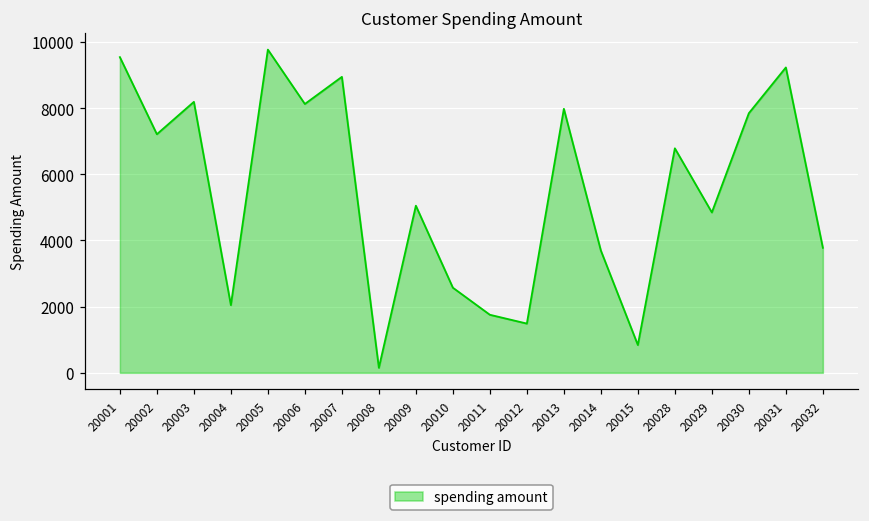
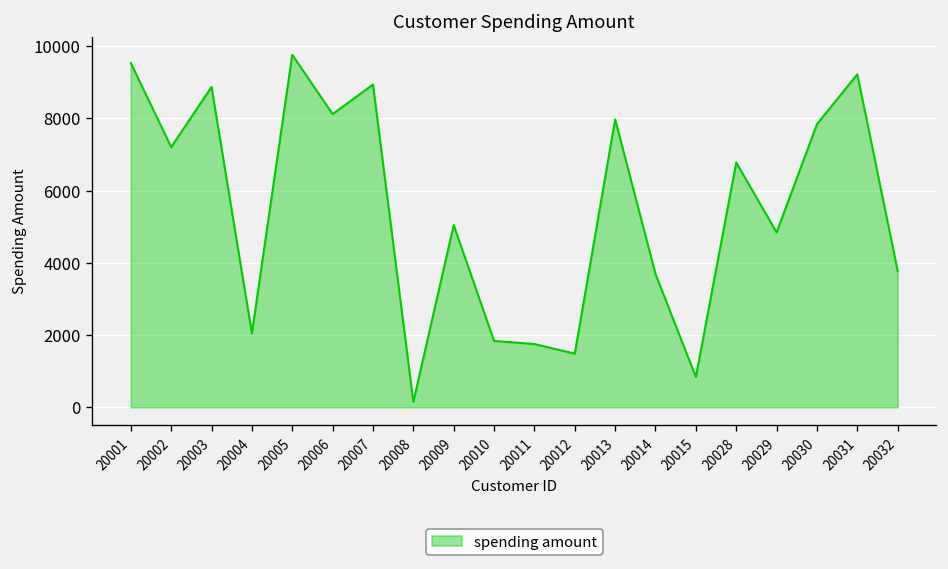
  {
    "20001": 9500,
    "20002": 7200,
-   "20003": 8200,
+   "20003": 8900,
    "20004": 2000,
    "20005": 9800,
    "20006": 8100,
    "20007": 8900,
    "20008": 200,
    "20009": 5000,
-   "20010": 2600,
+   "20010": 1800,
    "20011": 1800,
    "20012": 1500,
    "20013": 8000,
    "20014": 3700,
    "20015": 800,
    "20028": 6800,
    "20029": 4800,
    "20030": 7800,
    "20031": 9200,
    "20032": 3800
  }
